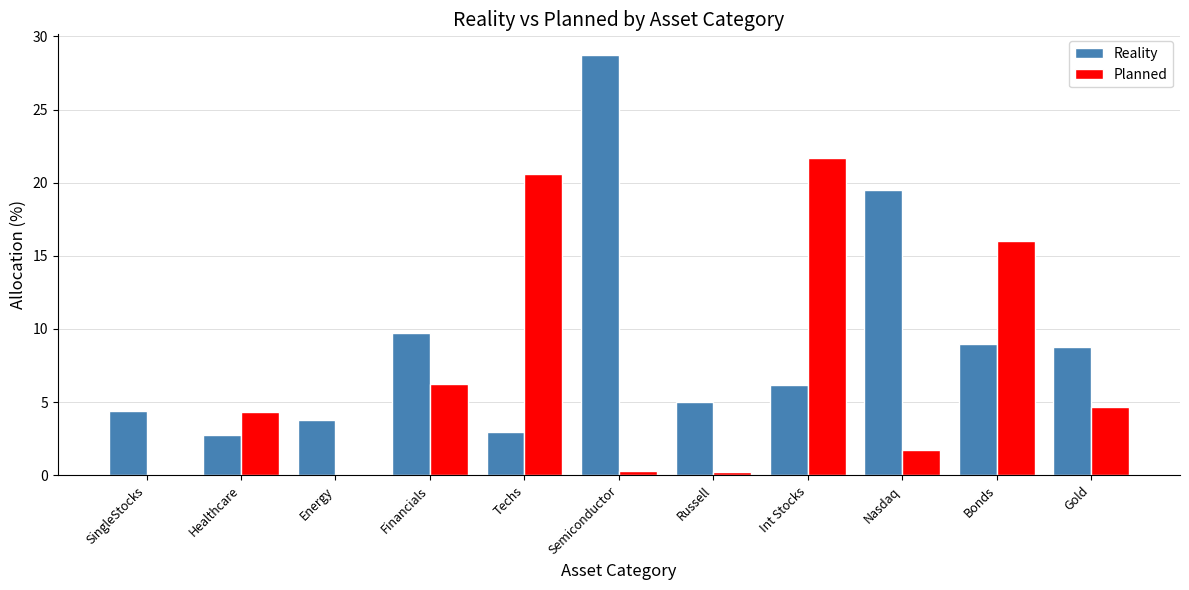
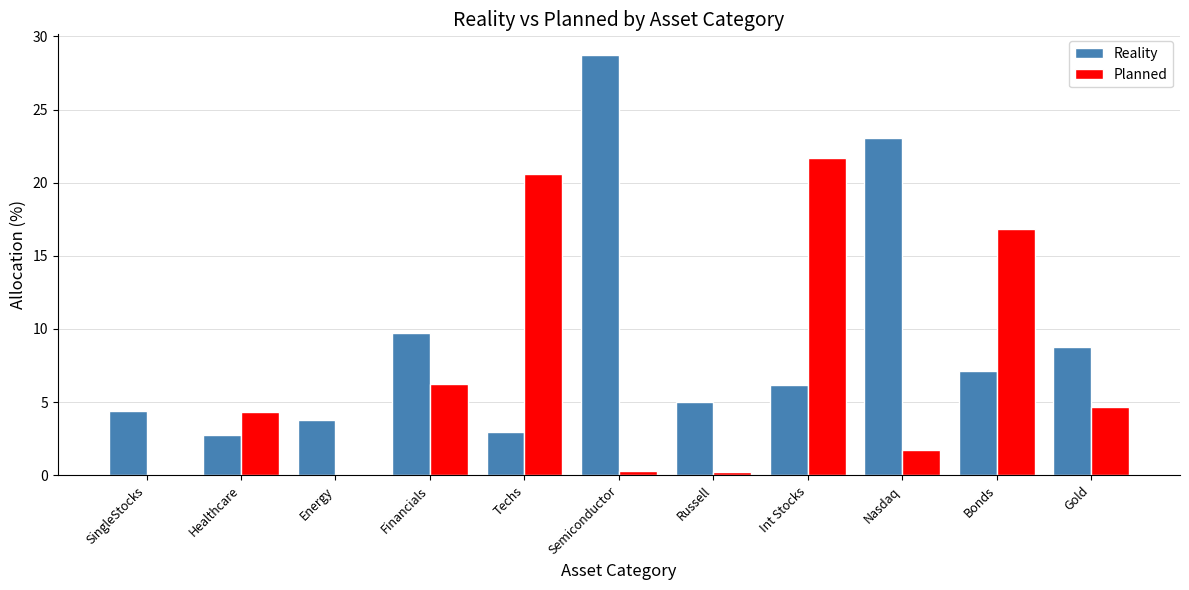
  {
    "Reality": {
      "SingleStocks": 4.4,
      "Healthcare": 2.7,
      "Energy": 3.8,
      "Financials": 9.7,
      "Techs": 2.9,
      "Semiconductor": 28.7,
      "Russell": 5.0,
      "Int Stocks": 6.2,
-     "Nasdaq": 19.5,
-     "Bonds": 9.0,
+     "Nasdaq": 23.1,
+     "Bonds": 7.1,
      "Gold": 8.8
    },
    "Planned": {
      "SingleStocks": 0.0,
      "Healthcare": 4.3,
      "Financials": 6.3,
      "Techs": 20.6,
      "Semiconductor": 0.3,
      "Russell": 0.2,
      "Int Stocks": 21.7,
      "Nasdaq": 1.7,
-     "Bonds": 16.0,
+     "Bonds": 16.8,
      "Gold": 4.7
    }
  }
